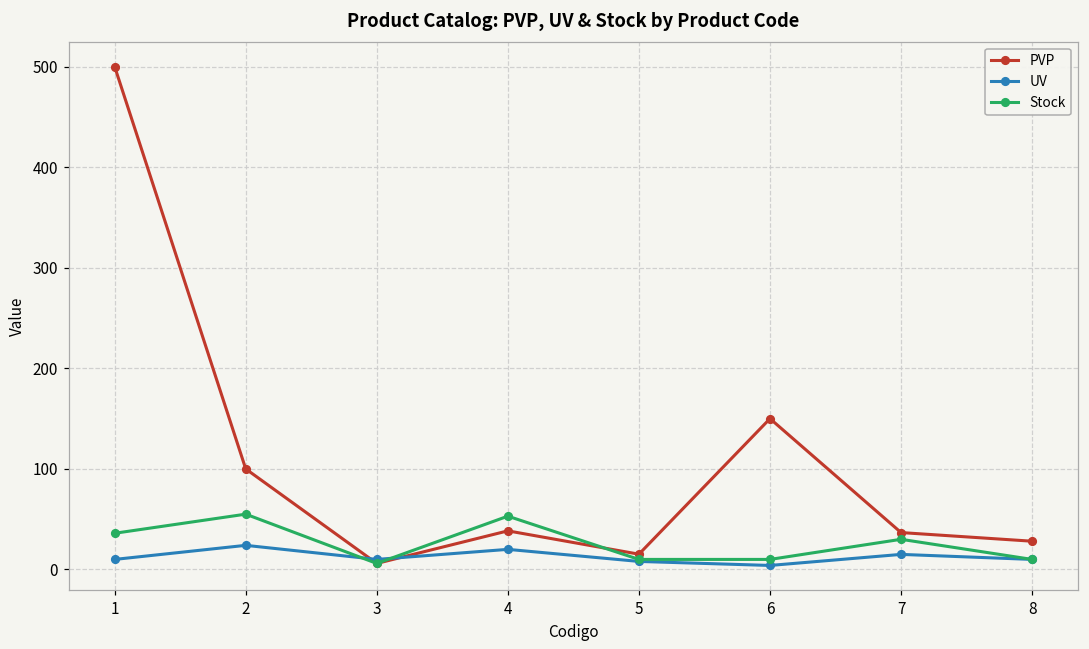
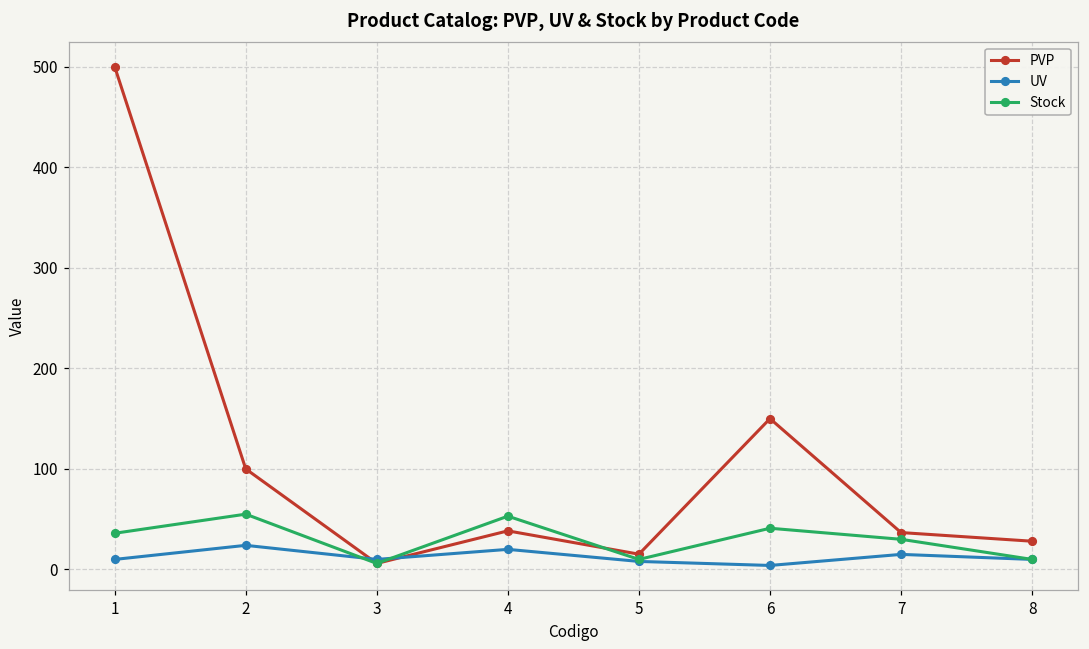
  {
    "PVP": {
      "1": 500,
      "2": 100,
      "4": 40,
      "5": 20,
      "6": 150,
      "7": 40,
      "8": 30
    },
    "UV": {
      "1": 10,
      "2": 20,
      "3": 10,
      "4": 20,
      "6": 0,
      "7": 20
    },
    "Stock": {
      "1": 40,
      "2": 60,
      "4": 50,
-     "6": 10,
+     "6": 40,
      "7": 30
    }
  }
